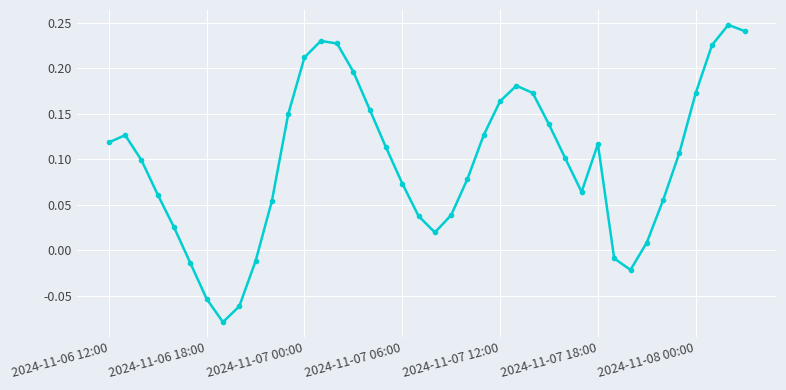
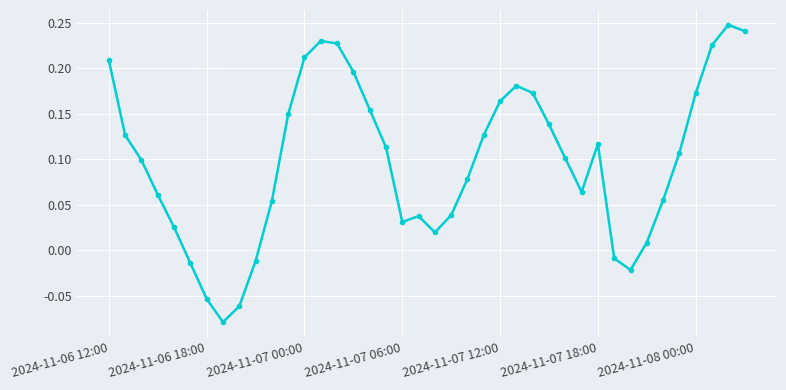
  {
-   "2024-11-06 12:00": 0.12,
+   "2024-11-06 12:00": 0.21,
    "2024-11-06 18:00": -0.05,
    "2024-11-07 00:00": 0.21,
-   "2024-11-07 06:00": 0.07,
+   "2024-11-07 06:00": 0.03,
    "2024-11-07 12:00": 0.16,
    "2024-11-07 18:00": 0.12,
    "2024-11-08 00:00": 0.17
  }
